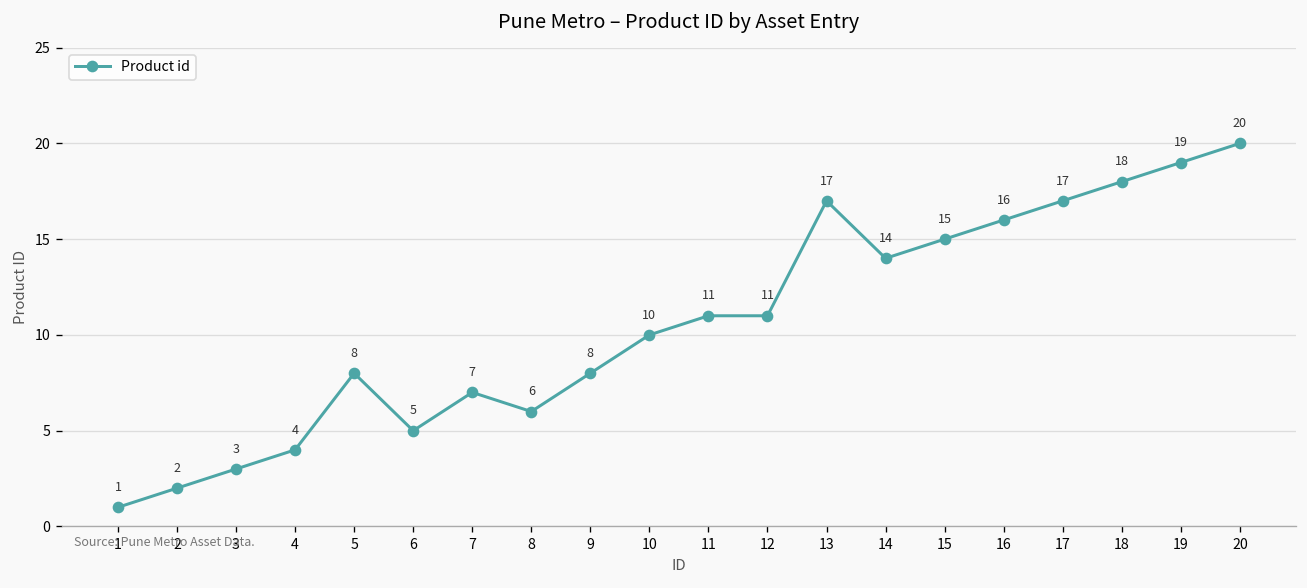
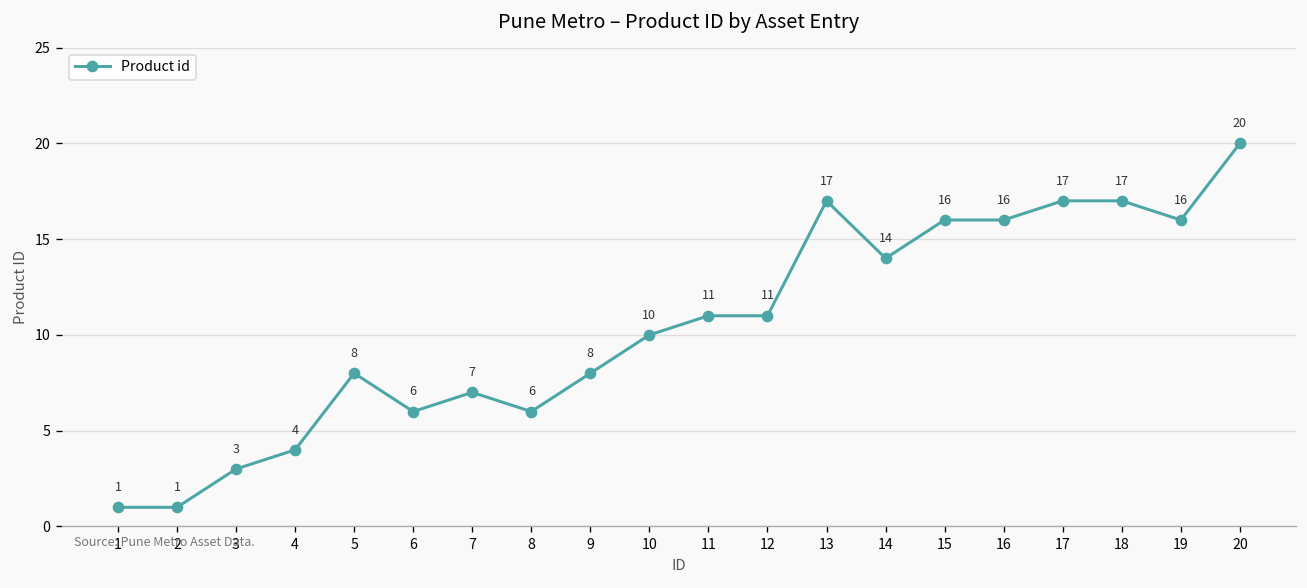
  {
    "1": 1,
-   "2": 2,
+   "2": 1,
    "3": 3,
    "4": 4,
    "5": 8,
-   "6": 5,
+   "6": 6,
    "7": 7,
    "8": 6,
    "9": 8,
    "10": 10,
    "11": 11,
    "12": 11,
    "13": 17,
    "14": 14,
-   "15": 15,
+   "15": 16,
    "16": 16,
    "17": 17,
-   "18": 18,
-   "19": 19,
+   "18": 17,
+   "19": 16,
    "20": 20
  }
